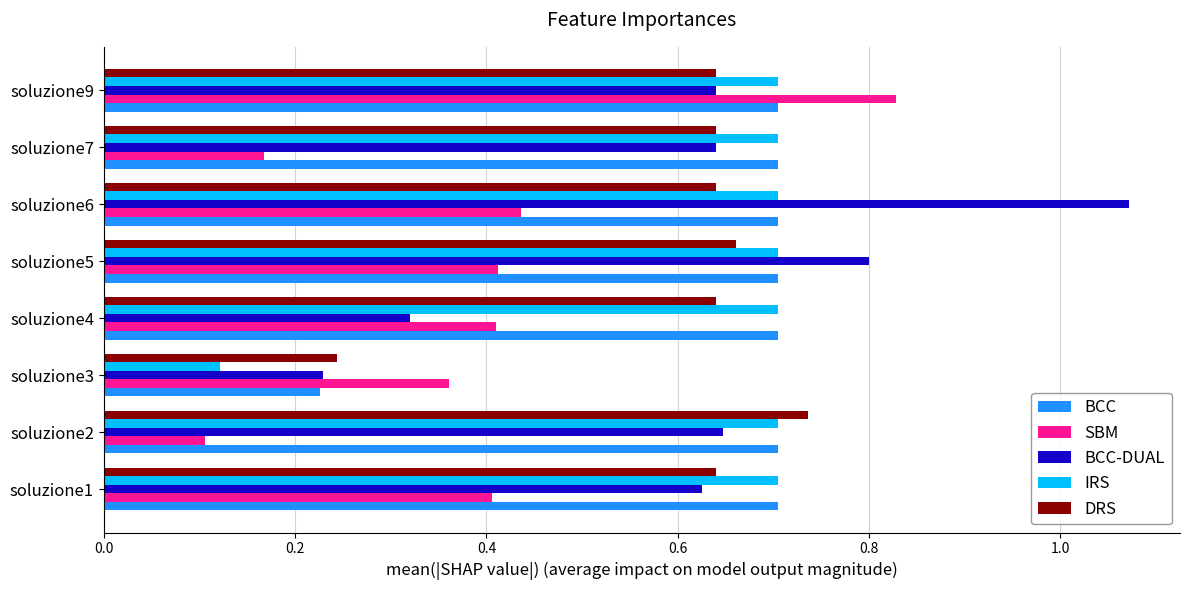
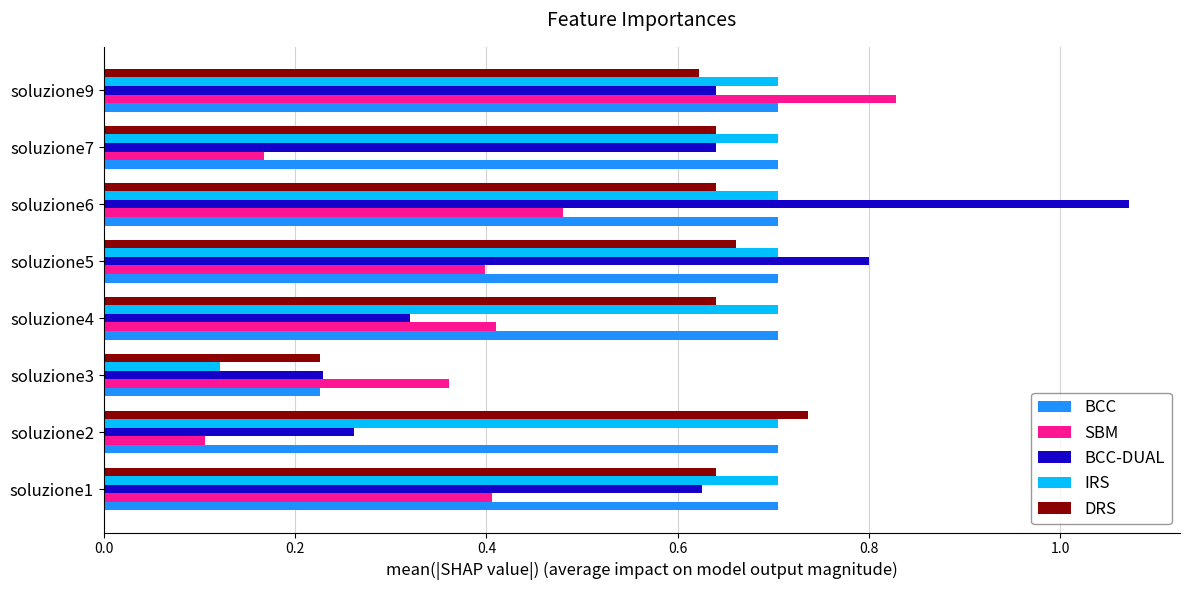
  {
    "SBM": {
      "soluzione9": 0.83,
      "soluzione7": 0.17,
-     "soluzione6": 0.44,
-     "soluzione5": 0.41,
+     "soluzione6": 0.48,
+     "soluzione5": 0.40,
      "soluzione4": 0.41,
      "soluzione3": 0.36,
      "soluzione2": 0.11,
      "soluzione1": 0.41
    },
    "BCC-DUAL": {
      "soluzione9": 0.64,
      "soluzione7": 0.64,
      "soluzione6": 1.07,
      "soluzione5": 0.80,
      "soluzione4": 0.32,
      "soluzione3": 0.23,
-     "soluzione2": 0.65,
+     "soluzione2": 0.26,
      "soluzione1": 0.63
    },
    "DRS": {
-     "soluzione9": 0.64,
+     "soluzione9": 0.62,
      "soluzione7": 0.64,
      "soluzione6": 0.64,
      "soluzione5": 0.66,
      "soluzione4": 0.64,
-     "soluzione3": 0.24,
+     "soluzione3": 0.23,
      "soluzione2": 0.74,
      "soluzione1": 0.64
    }
  }
